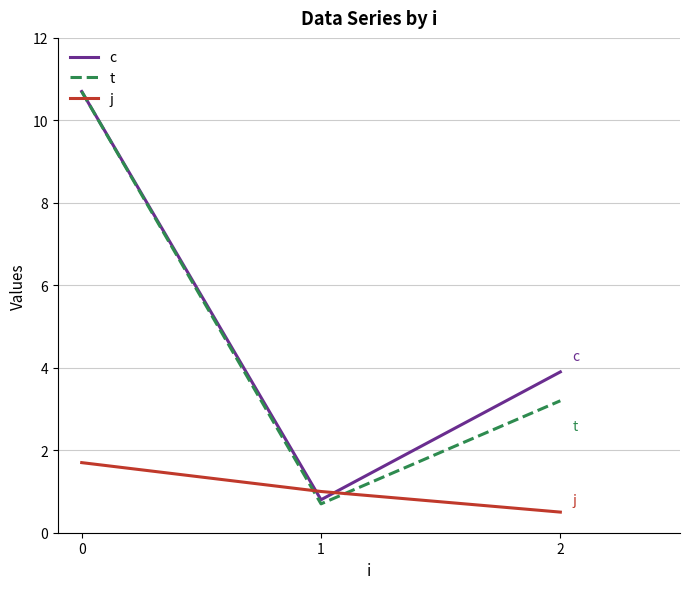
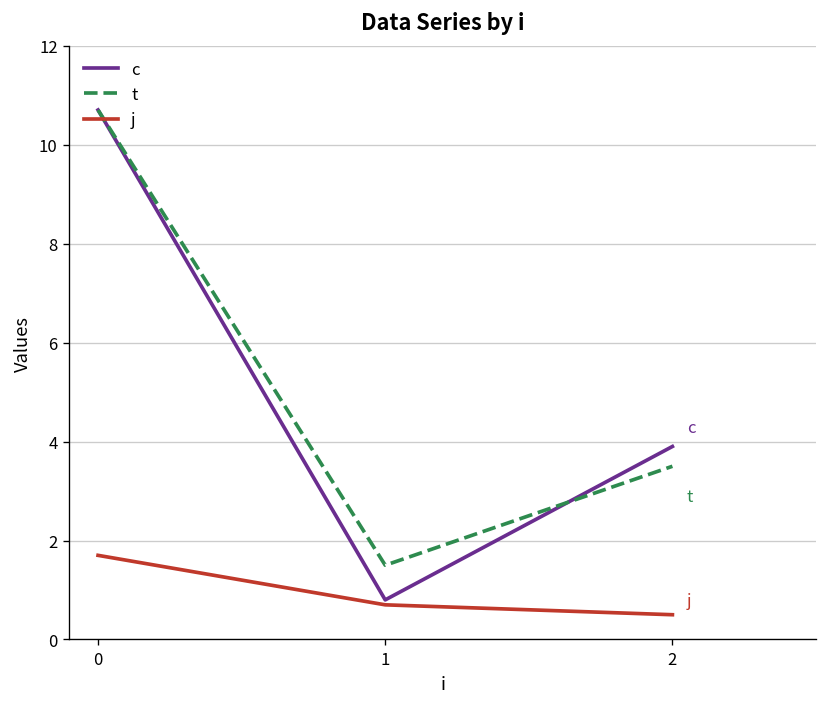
  {
    "c": {
      "1": 0.8,
      "2": 3.9
    },
    "t": {
-     "1": 0.7,
-     "2": 3.2
+     "1": 1.5,
+     "2": 3.5
    },
    "j": {
      "0": 1.7,
-     "1": 1.0,
+     "1": 0.7,
      "2": 0.5
    }
  }
